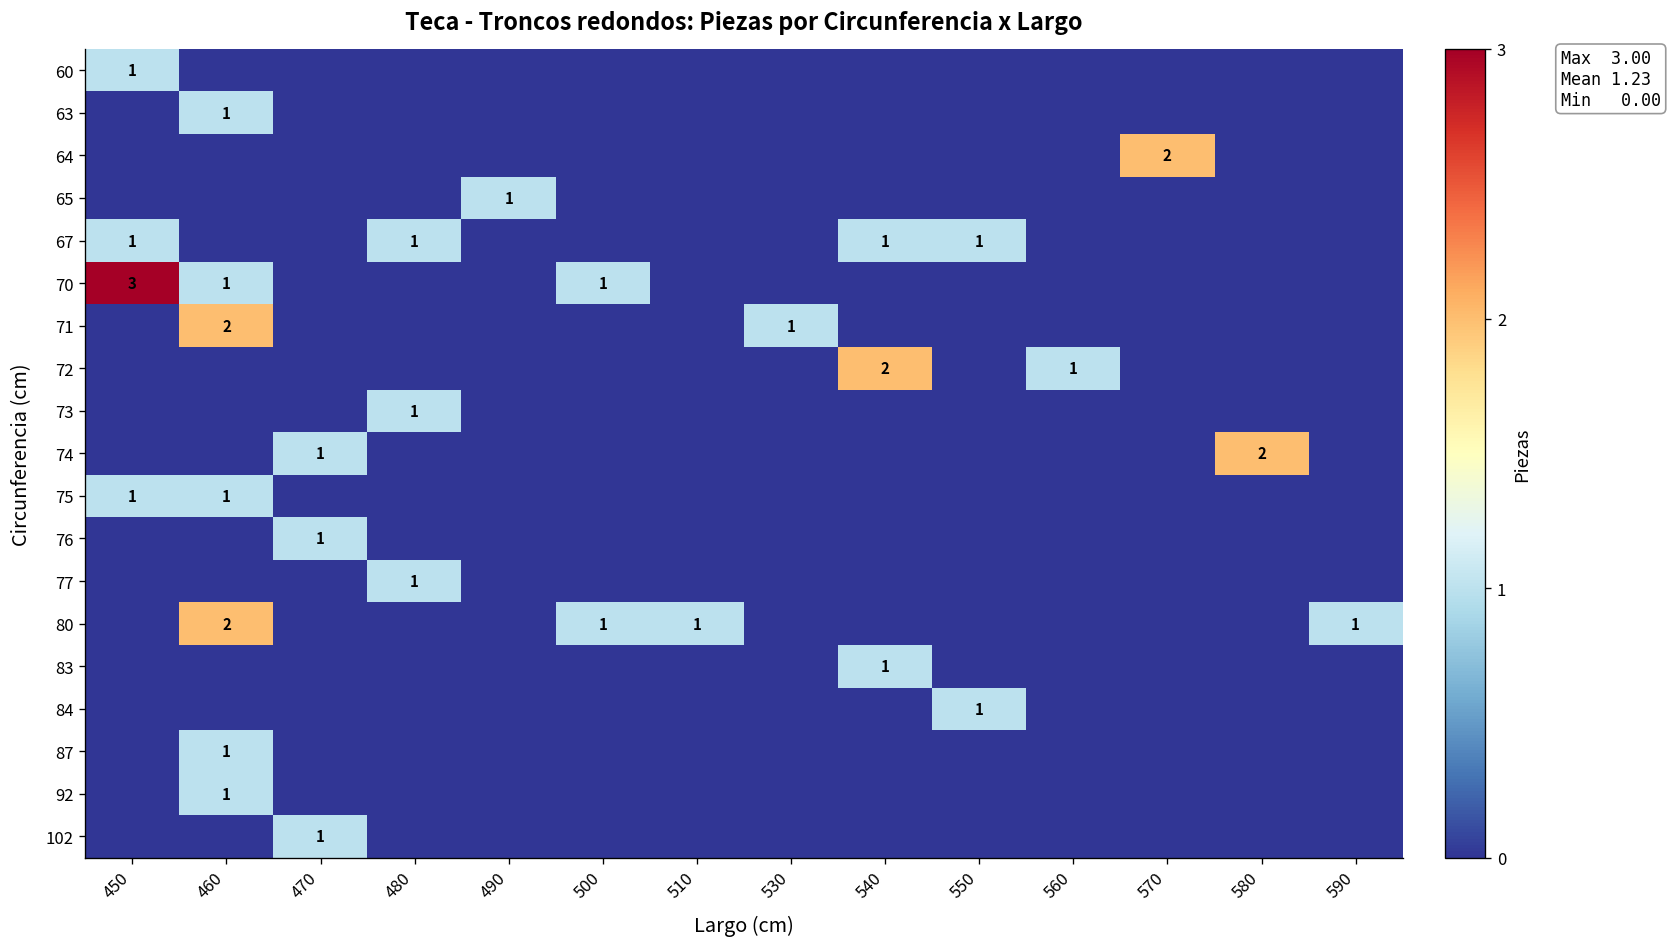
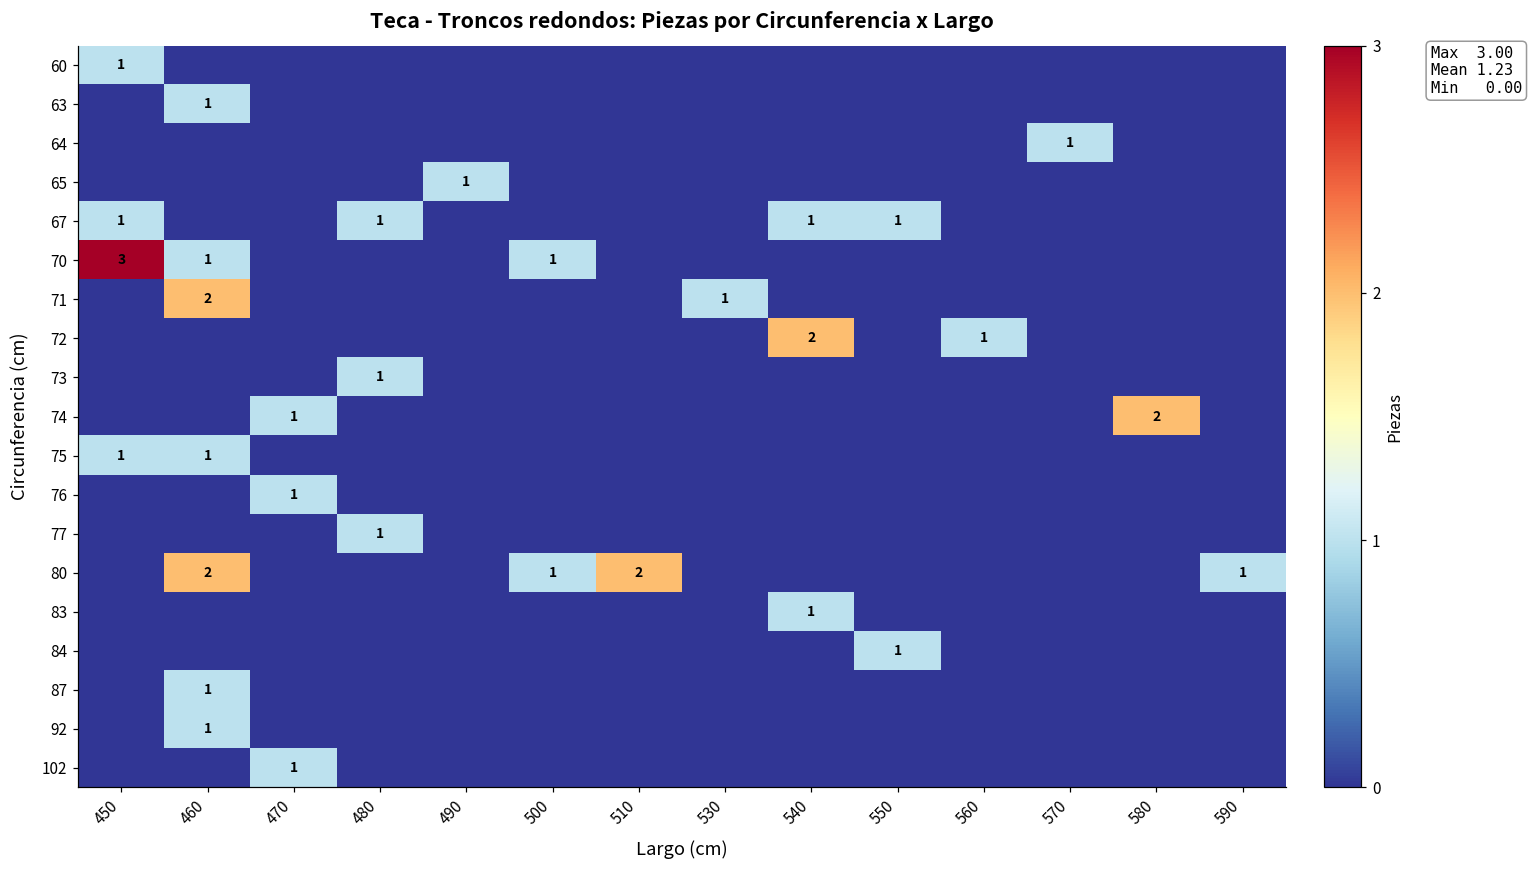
  {
    "60": {
      "450": 1
    },
    "63": {
      "460": 1
    },
    "64": {
-     "570": 2
+     "570": 1
    },
    "65": {
      "490": 1
    },
    "67": {
      "450": 1,
      "480": 1,
      "540": 1,
      "550": 1
    },
    "70": {
      "450": 3,
      "460": 1,
      "500": 1
    },
    "71": {
      "460": 2,
      "530": 1
    },
    "72": {
      "540": 2,
      "560": 1
    },
    "73": {
      "480": 1
    },
    "74": {
      "470": 1,
      "580": 2
    },
    "75": {
      "450": 1,
      "460": 1
    },
    "76": {
      "470": 1
    },
    "77": {
      "480": 1
    },
    "80": {
      "460": 2,
      "500": 1,
-     "510": 1,
+     "510": 2,
      "590": 1
    },
    "83": {
      "540": 1
    },
    "84": {
      "550": 1
    },
    "87": {
      "460": 1
    },
    "92": {
      "460": 1
    },
    "102": {
      "470": 1
    }
  }
